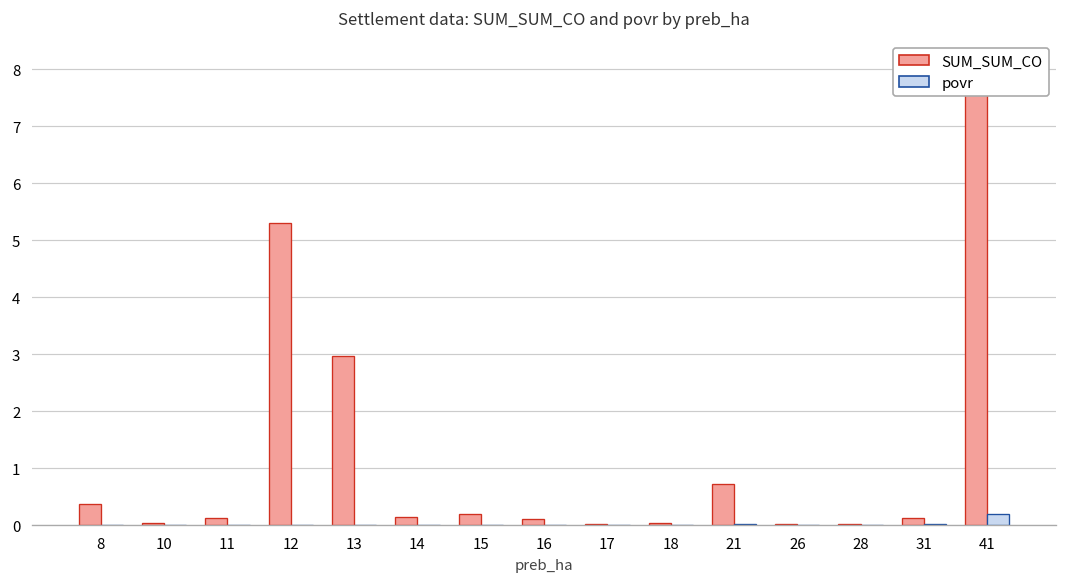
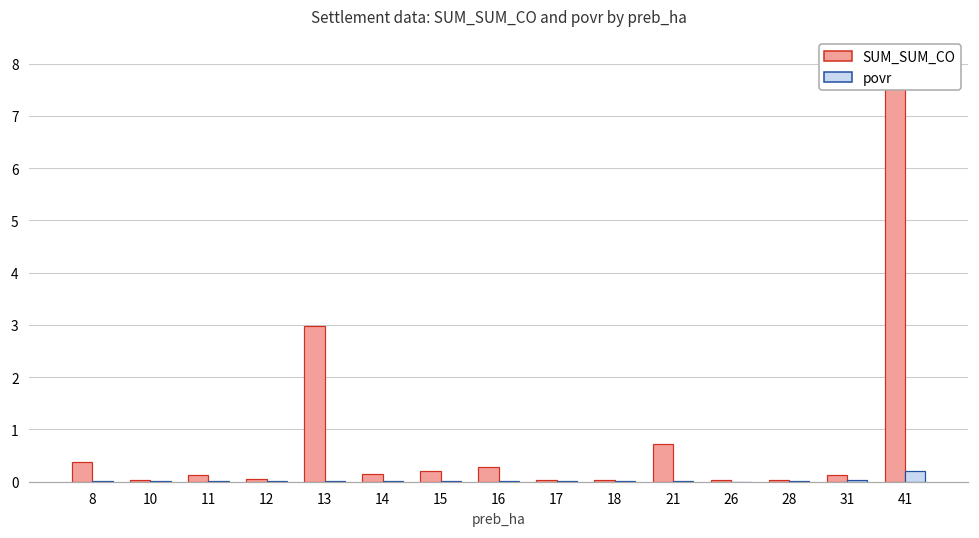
  {
    "SUM_SUM_CO": {
      "8": 0.4,
      "11": 0.1,
-     "12": 5.3,
+     "12": 0.1,
      "13": 3.0,
      "14": 0.1,
      "15": 0.2,
-     "16": 0.1,
+     "16": 0.3,
      "21": 0.7,
      "31": 0.1
    },
    "povr": {
      "41": 0.2
    }
  }
